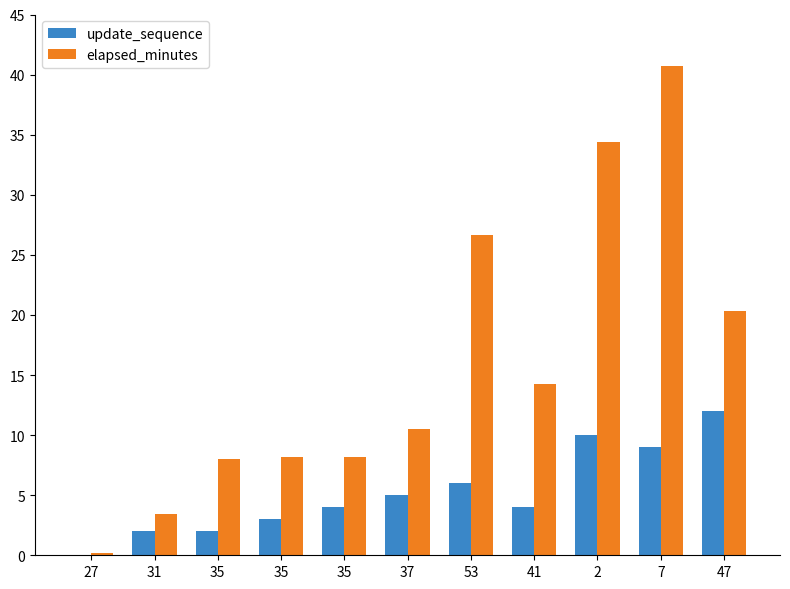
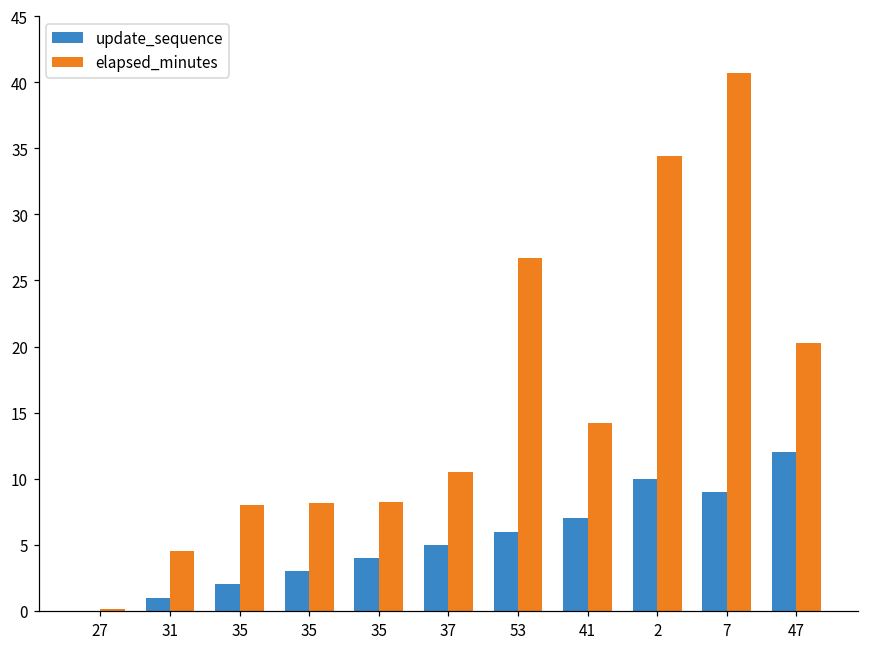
  {
    "update_sequence": {
      "27": 0,
-     "31": 2,
+     "31": 1,
      "37": 5,
      "53": 6,
-     "41": 4,
+     "41": 7,
      "2": 10,
      "7": 9,
      "47": 12
    },
    "elapsed_minutes": {
-     "31": 3.5,
+     "31": 4.6,
      "37": 10.5,
      "53": 26.7,
      "41": 14.2,
      "2": 34.4,
      "7": 40.7,
      "47": 20.3
    }
  }
